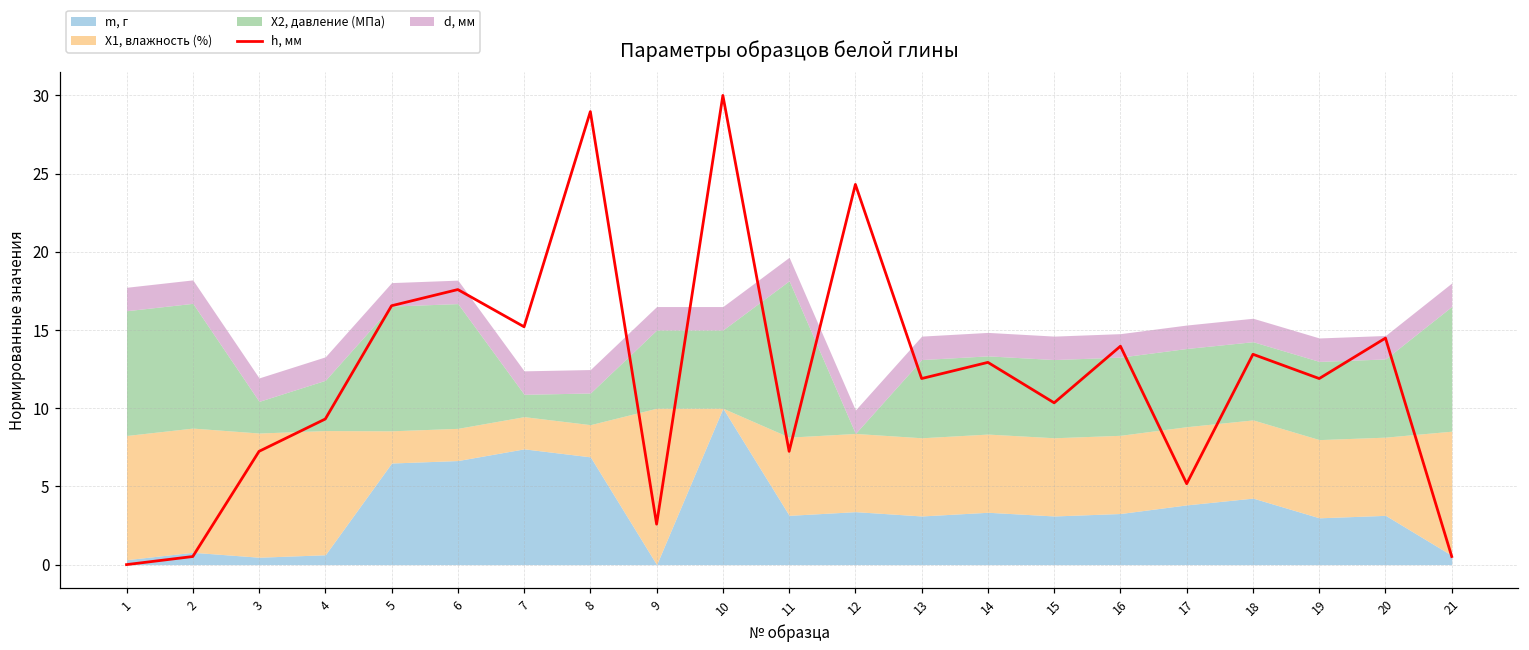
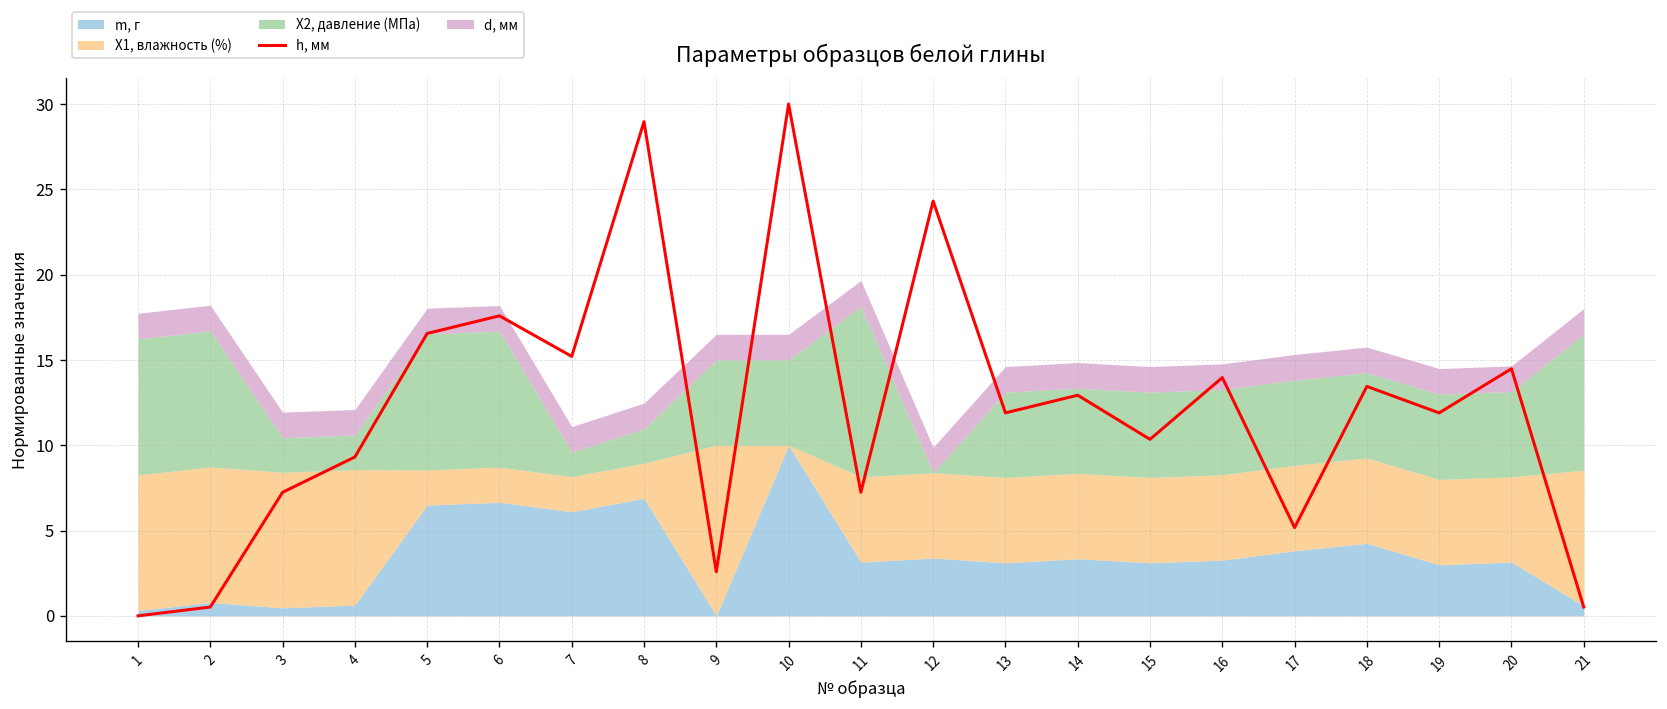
  {
    "h, мм": {
      "1": 0.0,
      "2": 0.5,
      "3": 7.2,
      "4": 9.3,
      "6": 17.6,
      "7": 15.2,
      "8": 29.0,
      "9": 2.6,
      "10": 30.0,
      "11": 7.2,
      "12": 24.3,
      "13": 11.9,
      "14": 12.9,
      "15": 10.3,
      "16": 14.0,
      "17": 5.2,
      "18": 13.4,
      "19": 11.9
    },
    "m, г": {
      "1": 0.3,
      "2": 0.8,
      "3": 0.5,
      "4": 0.6,
      "5": 6.5,
      "6": 6.7,
-     "7": 7.4,
+     "7": 6.1,
      "8": 6.9,
      "9": 0.0,
      "11": 3.1,
      "12": 3.4,
      "13": 3.1,
      "14": 3.3,
      "15": 3.1,
      "16": 3.3,
      "17": 3.8,
      "18": 4.3,
      "19": 3.0,
      "20": 3.1
    },
    "X1, влажность (%)": {
      "1": 7.9,
      "2": 7.9,
      "3": 7.9,
      "4": 7.9,
      "5": 2.1,
      "6": 2.1,
      "7": 2.1,
      "8": 2.1,
      "9": 10.0,
      "11": 5.0,
      "13": 5.0,
      "14": 5.0,
      "15": 5.0,
      "16": 5.0,
      "17": 5.0,
      "18": 5.0,
      "19": 5.0,
      "20": 5.0,
      "21": 7.9
    },
    "X2, давление (МПа)": {
      "1": 8.0,
      "2": 8.0,
      "3": 2.0,
-     "4": 3.2,
+     "4": 2.0,
      "6": 8.0,
      "7": 1.4,
      "8": 2.0,
      "9": 5.0,
      "10": 5.0,
      "11": 10.0,
      "13": 5.0,
      "14": 5.0,
      "15": 5.0,
      "16": 5.0,
      "17": 5.0,
      "18": 5.0,
      "19": 5.0,
      "20": 5.0,
      "21": 8.0
    },
    "d, мм": {
      "1": 1.5,
      "2": 1.5,
      "3": 1.5,
      "4": 1.5,
      "5": 1.5,
      "6": 1.5,
      "7": 1.5,
      "8": 1.5,
      "9": 1.5,
      "10": 1.5,
      "11": 1.5,
      "12": 1.5,
      "13": 1.5,
      "14": 1.5,
      "15": 1.5,
      "16": 1.5,
      "17": 1.5,
      "18": 1.5,
      "19": 1.5,
      "21": 1.5
    }
  }
